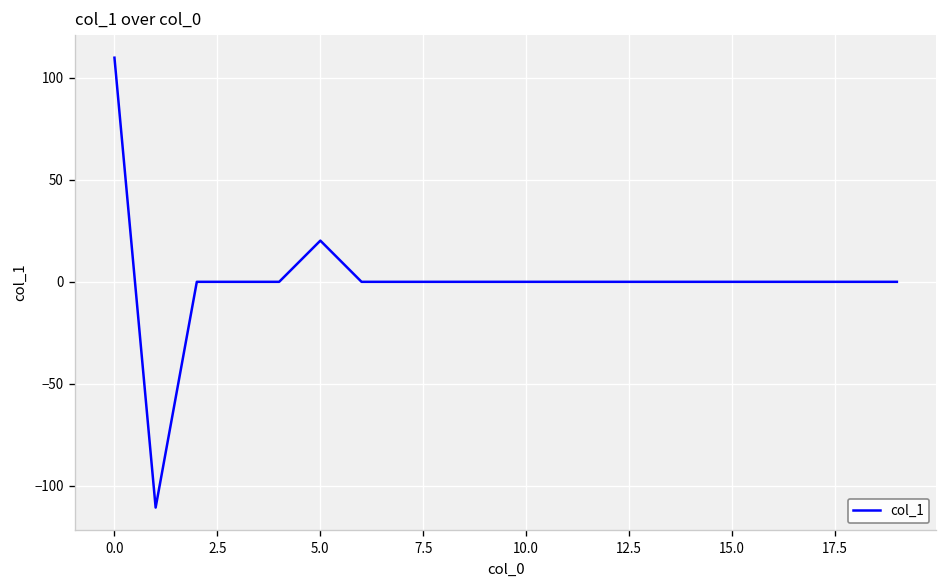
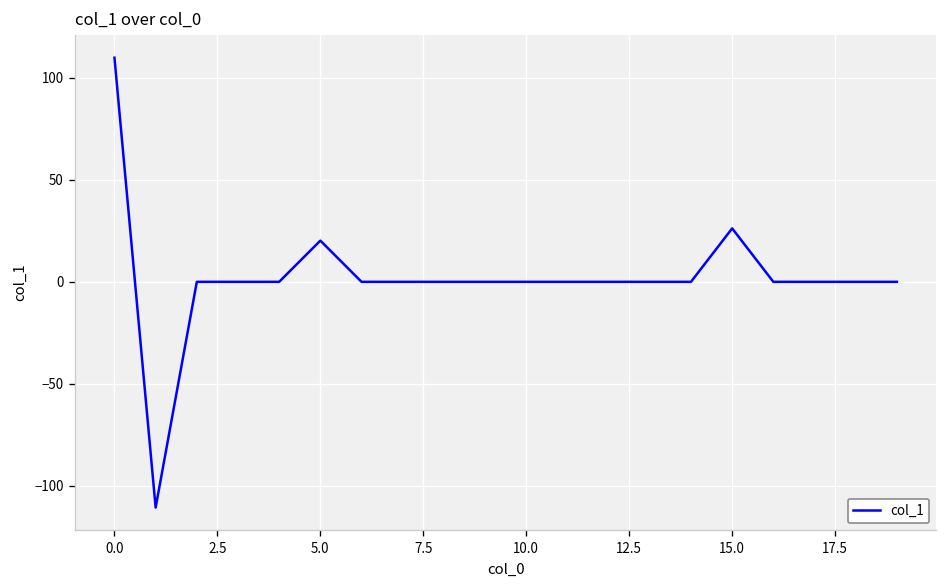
  {
    "0.0": 110,
    "5.0": 20,
    "10.0": 0,
-   "15.0": 0
+   "15.0": 26
  }
